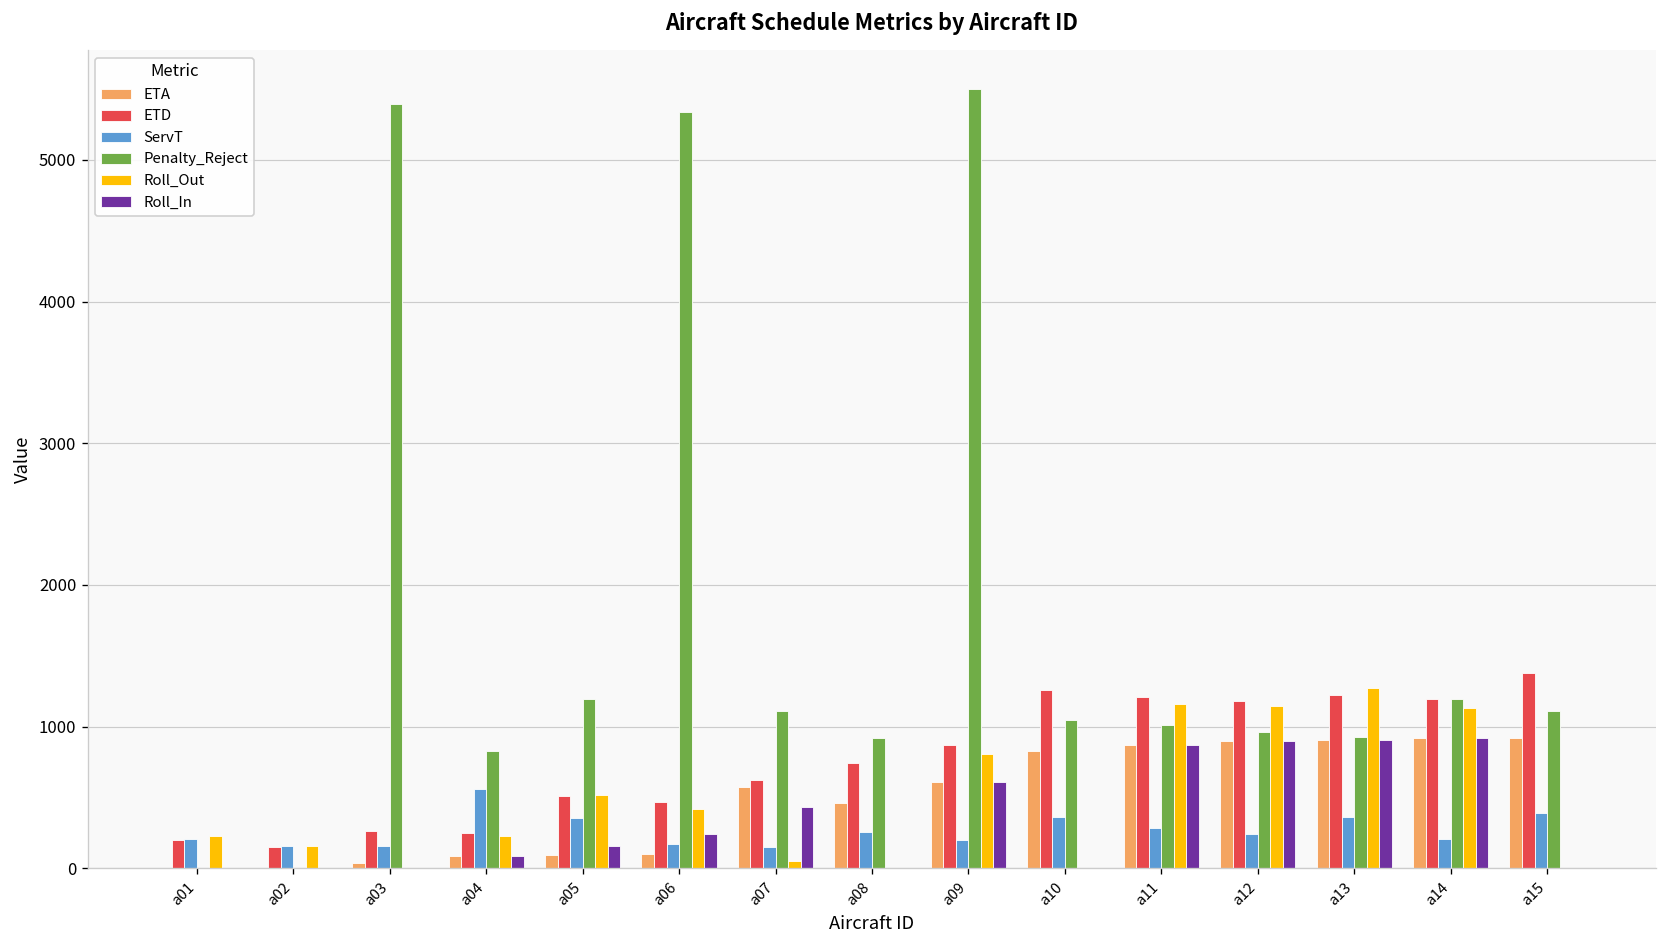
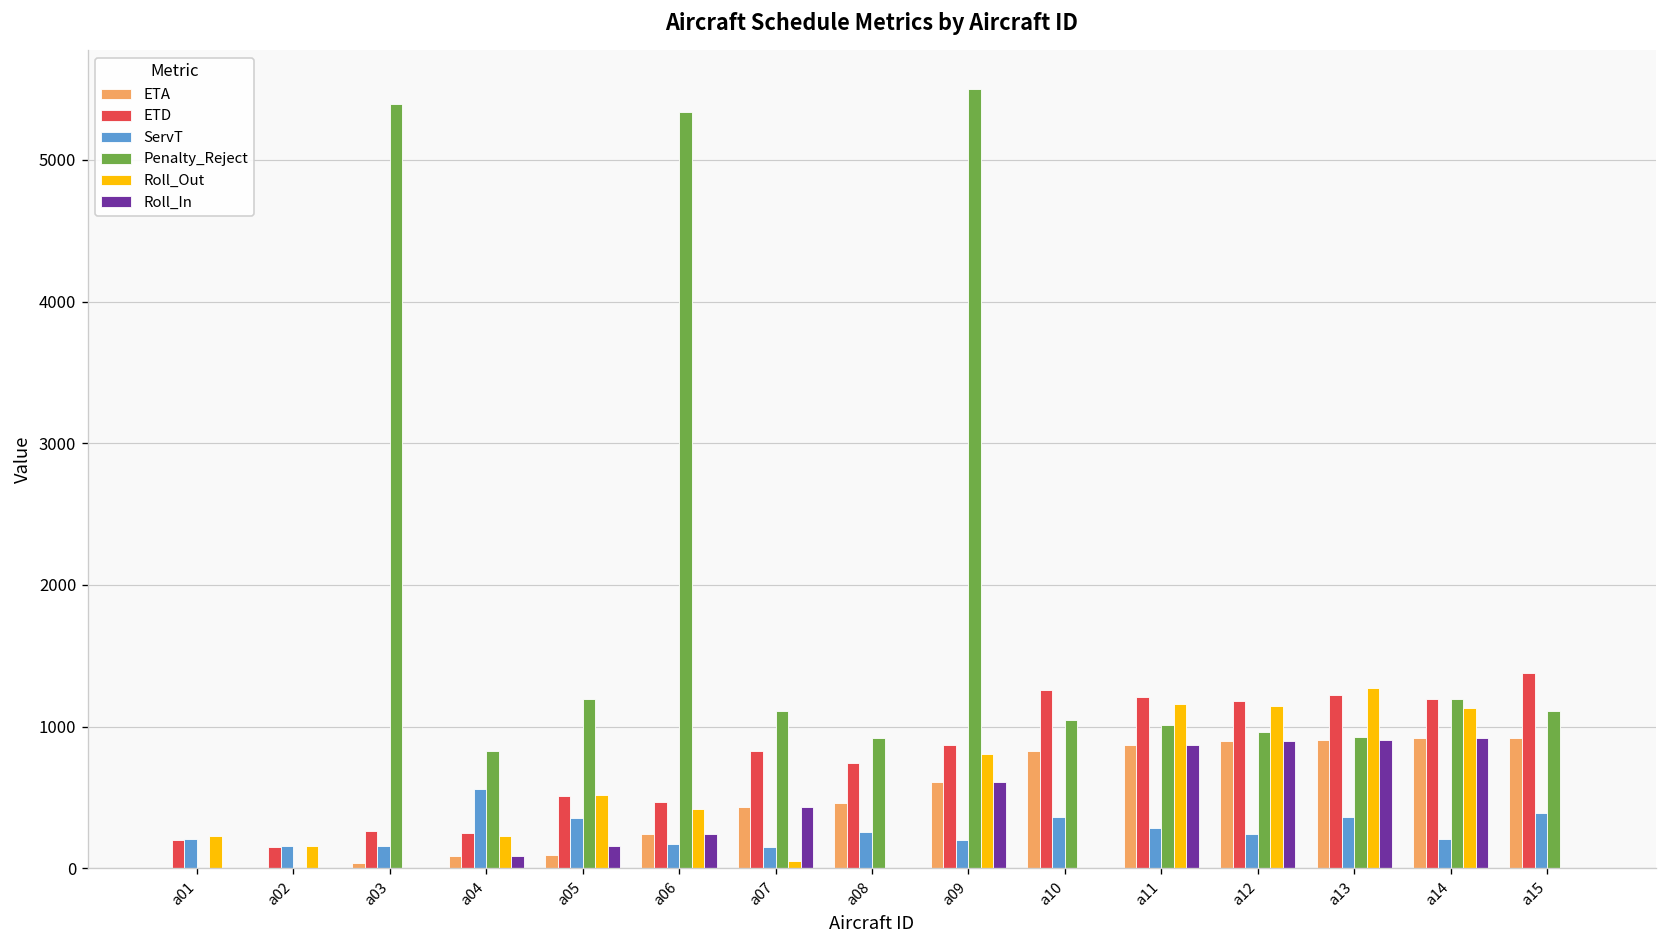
  {
    "ETA": {
      "a01": 0,
      "a02": 0,
      "a03": 40,
      "a04": 90,
      "a05": 90,
-     "a06": 100,
-     "a07": 570,
+     "a06": 250,
+     "a07": 430,
      "a08": 460,
      "a09": 610,
      "a10": 830,
      "a11": 870,
      "a12": 900,
      "a13": 910,
      "a14": 920,
      "a15": 920
    },
    "ETD": {
      "a01": 200,
      "a02": 150,
      "a03": 260,
      "a04": 250,
      "a05": 510,
      "a06": 470,
-     "a07": 620,
+     "a07": 830,
      "a08": 740,
      "a09": 870,
      "a10": 1260,
      "a11": 1210,
      "a12": 1180,
      "a13": 1230,
      "a14": 1200,
      "a15": 1380
    },
    "ServT": {
      "a01": 210,
      "a02": 160,
      "a03": 160,
      "a04": 560,
      "a05": 360,
      "a06": 170,
      "a07": 150,
      "a08": 260,
      "a09": 200,
      "a10": 370,
      "a11": 290,
      "a12": 240,
      "a13": 360,
      "a14": 210,
      "a15": 390
    },
    "Penalty_Reject": {
      "a01": 0,
      "a02": 0,
      "a03": 5400,
      "a04": 830,
      "a05": 1190,
      "a06": 5330,
      "a07": 1110,
      "a08": 920,
      "a09": 5500,
      "a10": 1050,
      "a11": 1010,
      "a12": 970,
      "a13": 930,
      "a14": 1190,
      "a15": 1110
    },
    "Roll_Out": {
      "a01": 230,
      "a02": 160,
      "a03": 0,
      "a04": 230,
      "a05": 520,
      "a06": 420,
      "a07": 50,
      "a08": 0,
      "a09": 810,
      "a10": 0,
      "a11": 1160,
      "a12": 1140,
      "a13": 1270,
      "a14": 1130,
      "a15": 0
    },
    "Roll_In": {
      "a01": 0,
      "a02": 0,
      "a03": 0,
      "a04": 90,
      "a05": 160,
      "a06": 250,
      "a07": 430,
      "a08": 0,
      "a09": 610,
      "a10": 0,
      "a11": 870,
      "a12": 900,
      "a13": 910,
      "a14": 920,
      "a15": 0
    }
  }
